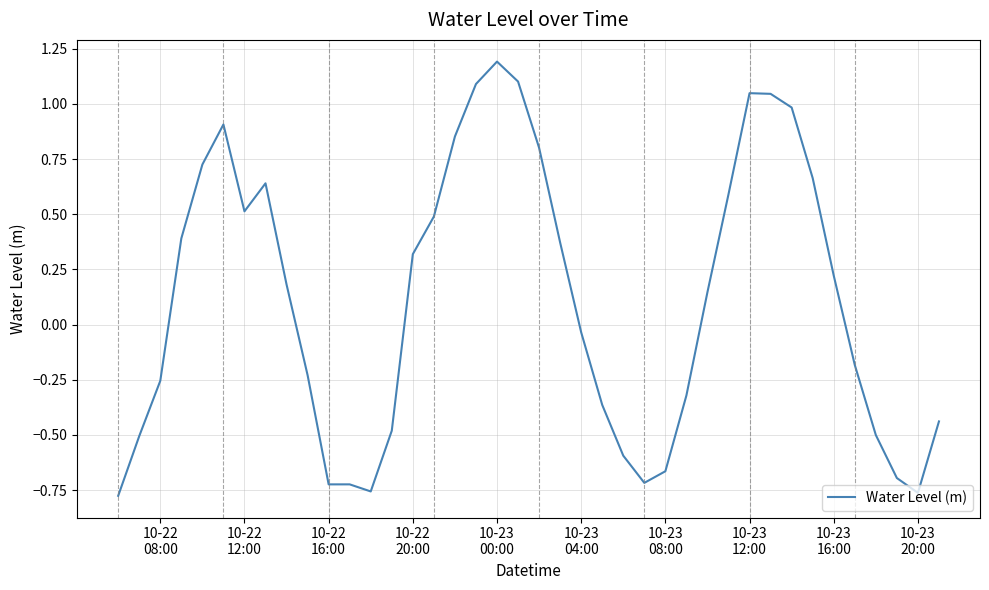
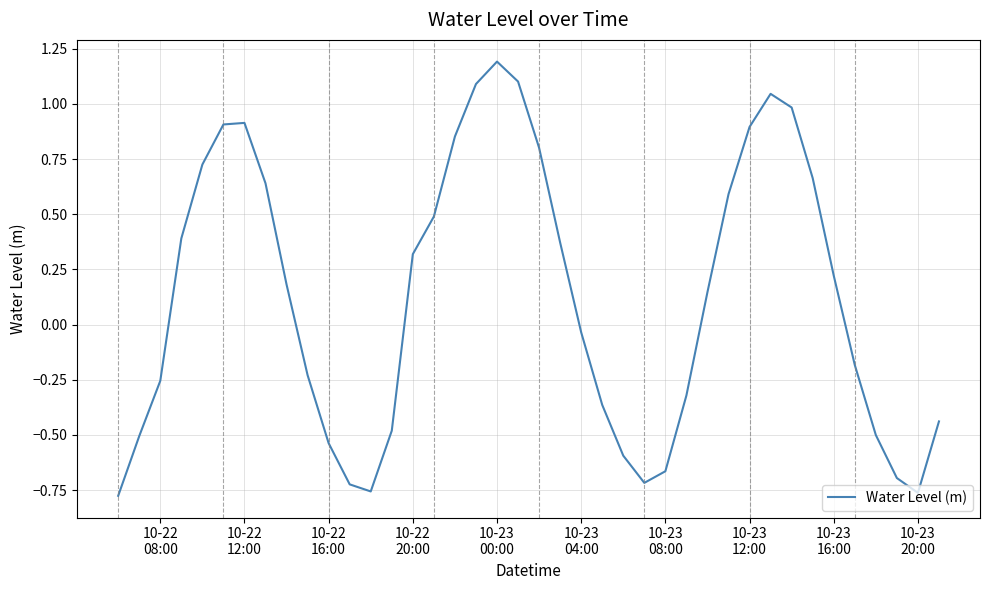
  {
    "10-22 08:00": -0.26,
-   "10-22 12:00": 0.51,
-   "10-22 16:00": -0.72,
+   "10-22 12:00": 0.91,
+   "10-22 16:00": -0.54,
    "10-22 20:00": 0.32,
    "10-23 00:00": 1.19,
    "10-23 04:00": -0.04,
    "10-23 08:00": -0.66,
-   "10-23 12:00": 1.05,
+   "10-23 12:00": 0.90,
    "10-23 16:00": 0.22
  }
